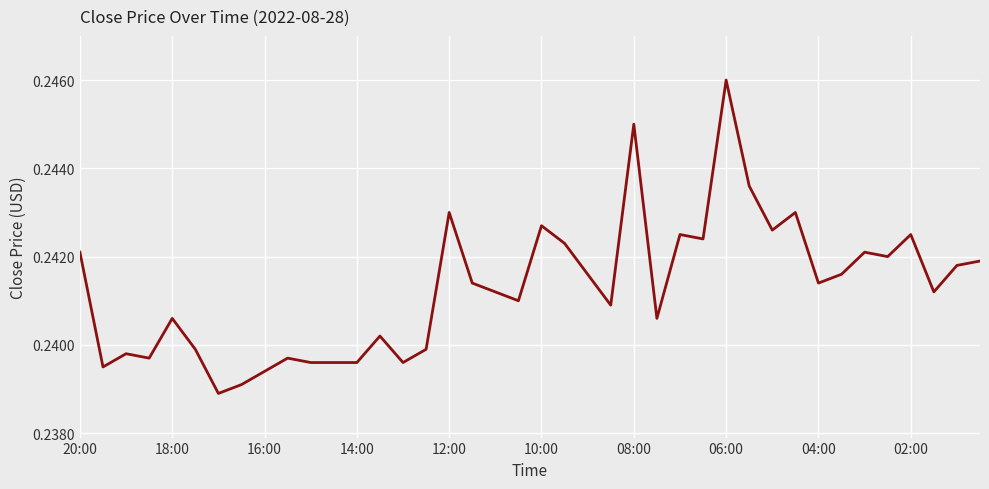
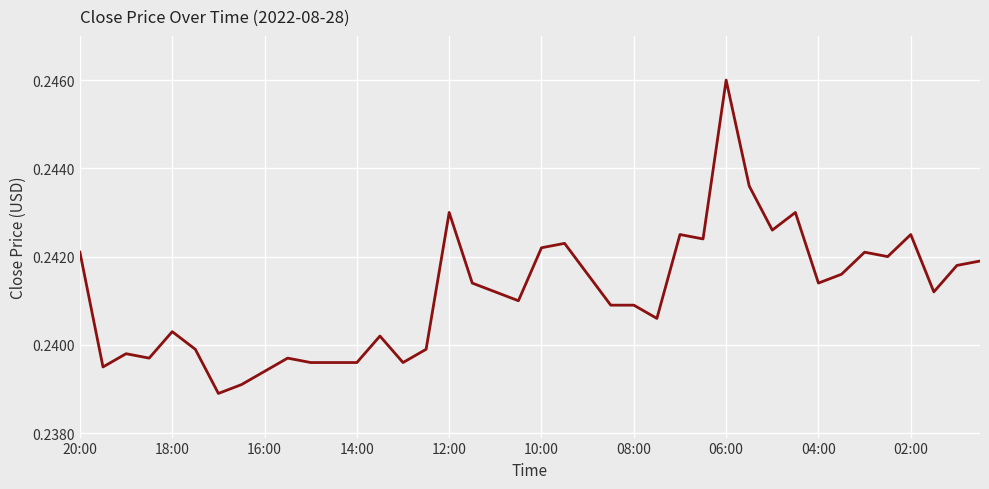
  {
    "20:00": 0.2421,
-   "18:00": 0.2406,
+   "18:00": 0.2403,
    "16:00": 0.2394,
    "14:00": 0.2396,
    "12:00": 0.2430,
-   "10:00": 0.2427,
-   "08:00": 0.2450,
+   "10:00": 0.2422,
+   "08:00": 0.2409,
    "06:00": 0.2460,
    "04:00": 0.2414,
    "02:00": 0.2425
  }
